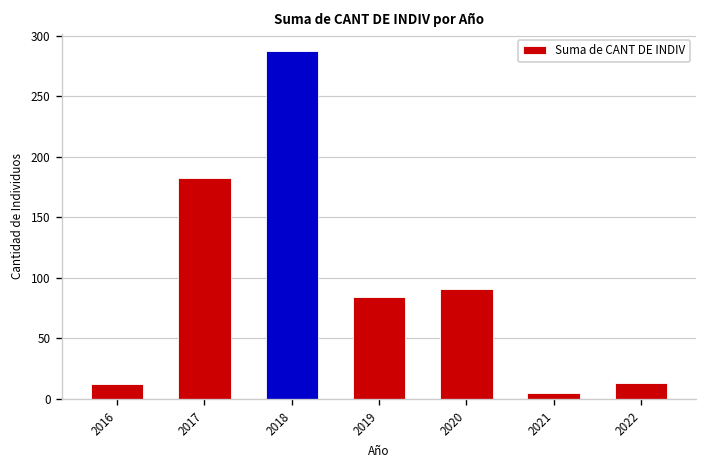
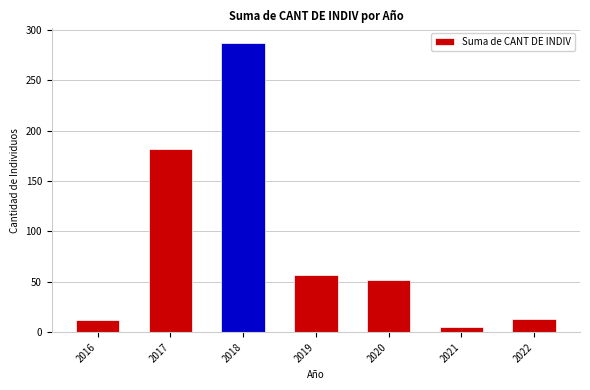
  {
    "2016": 12,
    "2017": 182,
    "2018": 287,
-   "2019": 84,
-   "2020": 91,
+   "2019": 57,
+   "2020": 52,
    "2021": 5,
    "2022": 13
  }
